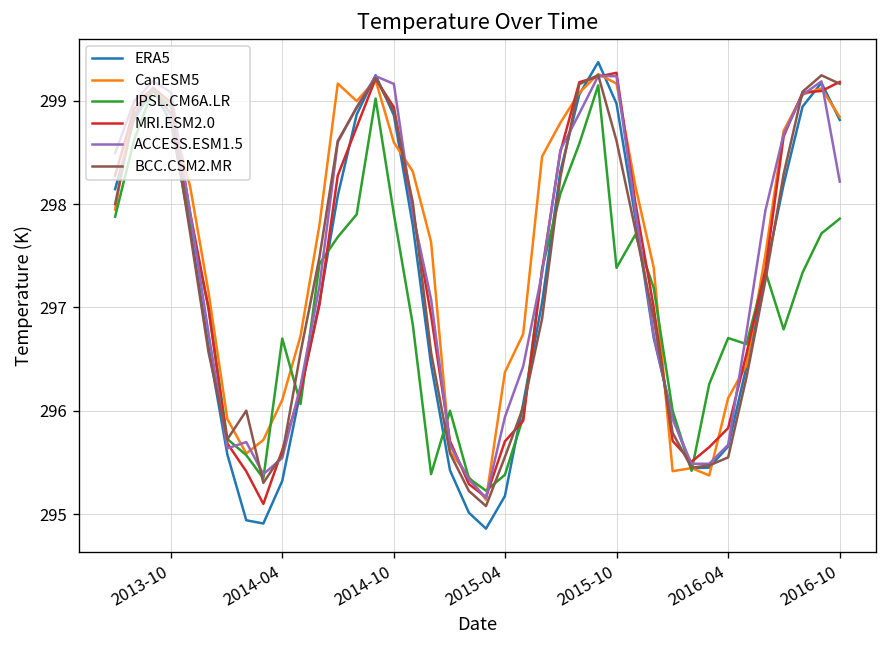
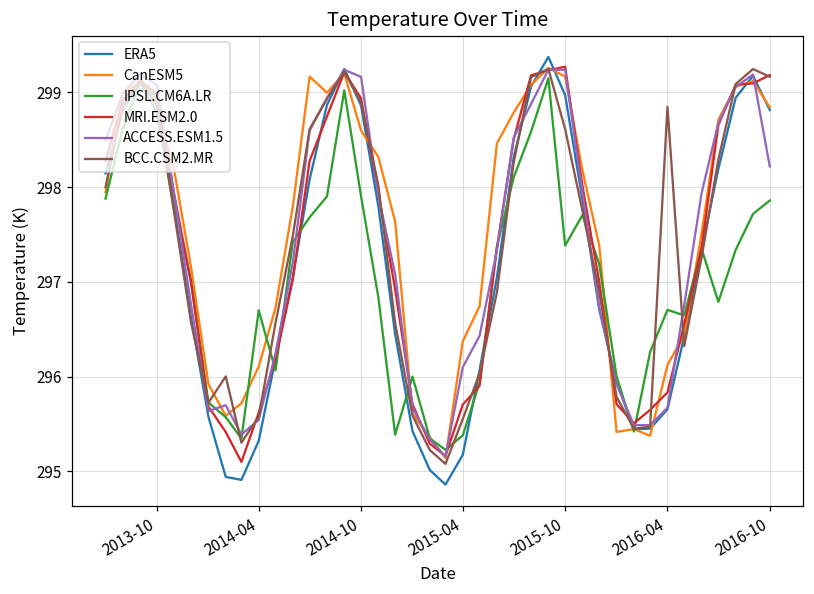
  {
    "ERA5": {
      "2014-04": 295.3,
      "2014-10": 298.9,
      "2015-04": 295.2,
      "2015-10": 299.0
    },
    "CanESM5": {
      "2014-04": 296.1,
      "2014-10": 298.6,
      "2015-04": 296.4,
      "2015-10": 299.2,
      "2016-04": 296.1
    },
    "IPSL.CM6A.LR": {
      "2014-04": 296.7,
      "2014-10": 297.9,
      "2015-04": 295.4,
      "2015-10": 297.4,
      "2016-04": 296.7,
      "2016-10": 297.9
    },
    "MRI.ESM2.0": {
      "2014-04": 295.6,
      "2014-10": 298.9,
      "2015-04": 295.7,
      "2015-10": 299.3,
      "2016-04": 295.8
    },
    "ACCESS.ESM1.5": {
      "2014-04": 295.5,
      "2014-10": 299.2,
-     "2015-04": 295.9,
+     "2015-04": 296.1,
      "2015-10": 299.2,
      "2016-10": 298.2
    },
    "BCC.CSM2.MR": {
      "2014-04": 295.6,
      "2014-10": 298.9,
      "2015-04": 295.6,
      "2015-10": 298.6,
-     "2016-04": 295.5
+     "2016-04": 298.8
    }
  }
